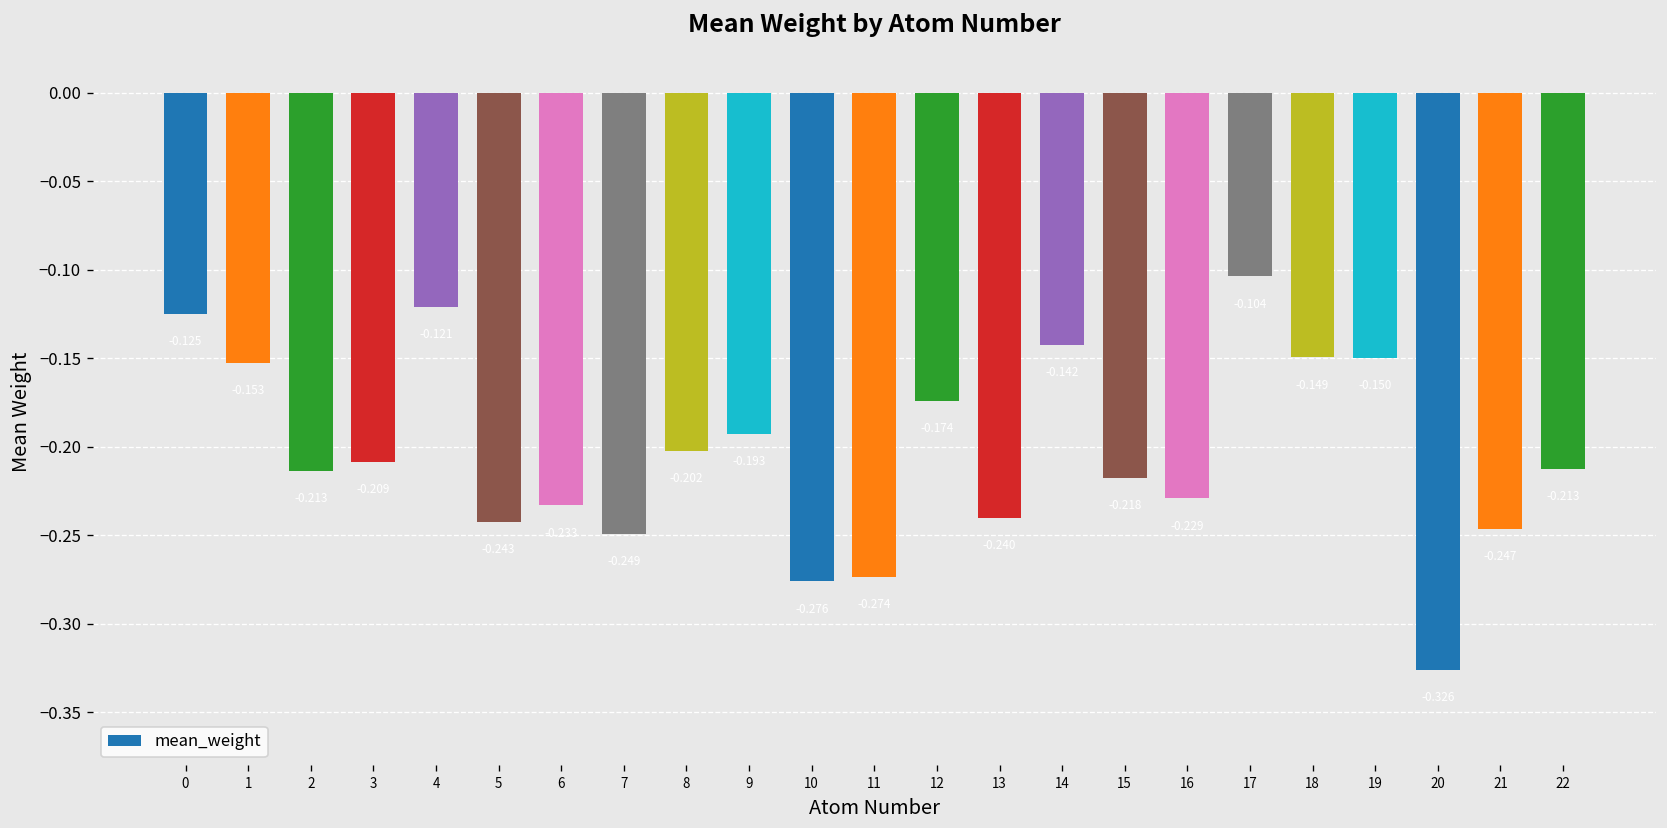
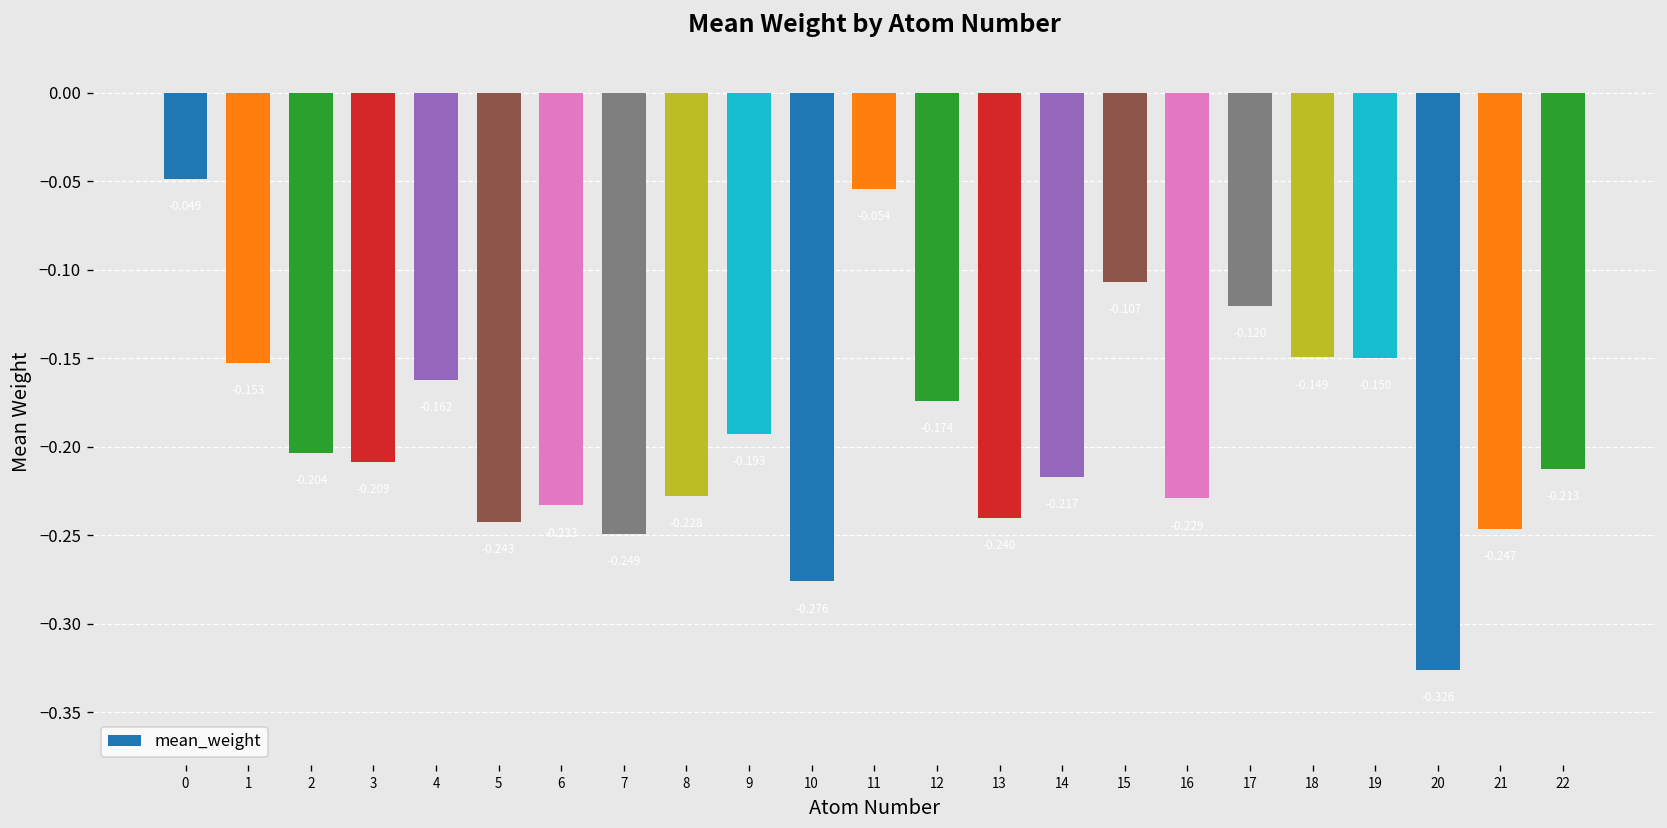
  {
-   "0": -0.125,
+   "0": -0.049,
    "1": -0.153,
-   "2": -0.213,
+   "2": -0.204,
    "3": -0.209,
-   "4": -0.121,
+   "4": -0.162,
    "5": -0.243,
    "6": -0.233,
    "7": -0.249,
-   "8": -0.202,
+   "8": -0.228,
    "9": -0.193,
    "10": -0.276,
-   "11": -0.274,
+   "11": -0.054,
    "12": -0.174,
    "13": -0.240,
-   "14": -0.142,
-   "15": -0.218,
+   "14": -0.217,
+   "15": -0.107,
    "16": -0.229,
-   "17": -0.104,
+   "17": -0.120,
    "18": -0.149,
    "19": -0.150,
    "20": -0.326,
    "21": -0.247,
    "22": -0.213
  }
